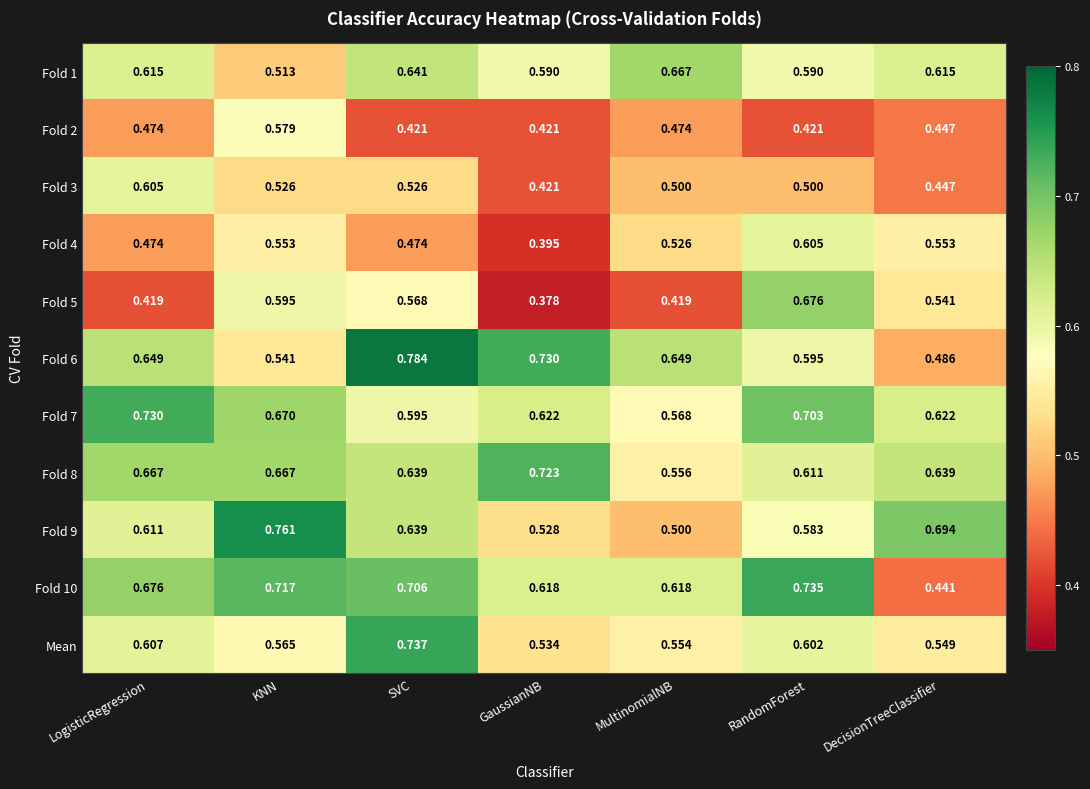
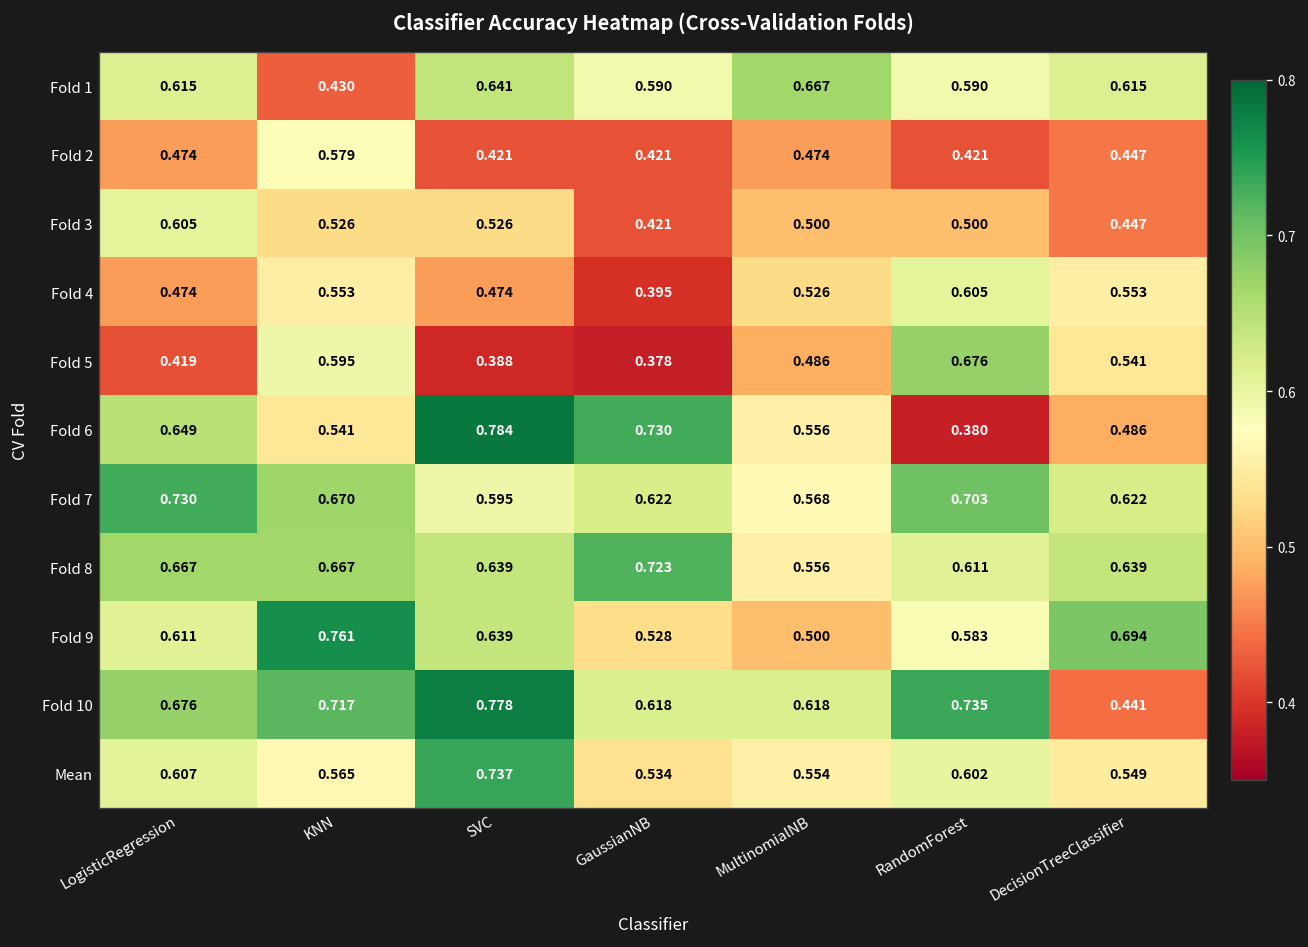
  {
    "Fold 1": {
      "LogisticRegression": 0.615,
-     "KNN": 0.513,
+     "KNN": 0.430,
      "SVC": 0.641,
      "GaussianNB": 0.590,
      "MultinomialNB": 0.667,
      "RandomForest": 0.590,
      "DecisionTreeClassifier": 0.615
    },
    "Fold 2": {
      "LogisticRegression": 0.474,
      "KNN": 0.579,
      "SVC": 0.421,
      "GaussianNB": 0.421,
      "MultinomialNB": 0.474,
      "RandomForest": 0.421,
      "DecisionTreeClassifier": 0.447
    },
    "Fold 3": {
      "LogisticRegression": 0.605,
      "KNN": 0.526,
      "SVC": 0.526,
      "GaussianNB": 0.421,
      "MultinomialNB": 0.500,
      "RandomForest": 0.500,
      "DecisionTreeClassifier": 0.447
    },
    "Fold 4": {
      "LogisticRegression": 0.474,
      "KNN": 0.553,
      "SVC": 0.474,
      "GaussianNB": 0.395,
      "MultinomialNB": 0.526,
      "RandomForest": 0.605,
      "DecisionTreeClassifier": 0.553
    },
    "Fold 5": {
      "LogisticRegression": 0.419,
      "KNN": 0.595,
-     "SVC": 0.568,
+     "SVC": 0.388,
      "GaussianNB": 0.378,
-     "MultinomialNB": 0.419,
+     "MultinomialNB": 0.486,
      "RandomForest": 0.676,
      "DecisionTreeClassifier": 0.541
    },
    "Fold 6": {
      "LogisticRegression": 0.649,
      "KNN": 0.541,
      "SVC": 0.784,
      "GaussianNB": 0.730,
-     "MultinomialNB": 0.649,
-     "RandomForest": 0.595,
+     "MultinomialNB": 0.556,
+     "RandomForest": 0.380,
      "DecisionTreeClassifier": 0.486
    },
    "Fold 7": {
      "LogisticRegression": 0.730,
      "KNN": 0.670,
      "SVC": 0.595,
      "GaussianNB": 0.622,
      "MultinomialNB": 0.568,
      "RandomForest": 0.703,
      "DecisionTreeClassifier": 0.622
    },
    "Fold 8": {
      "LogisticRegression": 0.667,
      "KNN": 0.667,
      "SVC": 0.639,
      "GaussianNB": 0.723,
      "MultinomialNB": 0.556,
      "RandomForest": 0.611,
      "DecisionTreeClassifier": 0.639
    },
    "Fold 9": {
      "LogisticRegression": 0.611,
      "KNN": 0.761,
      "SVC": 0.639,
      "GaussianNB": 0.528,
      "MultinomialNB": 0.500,
      "RandomForest": 0.583,
      "DecisionTreeClassifier": 0.694
    },
    "Fold 10": {
      "LogisticRegression": 0.676,
      "KNN": 0.717,
-     "SVC": 0.706,
+     "SVC": 0.778,
      "GaussianNB": 0.618,
      "MultinomialNB": 0.618,
      "RandomForest": 0.735,
      "DecisionTreeClassifier": 0.441
    },
    "Mean": {
      "LogisticRegression": 0.607,
      "KNN": 0.565,
      "SVC": 0.737,
      "GaussianNB": 0.534,
      "MultinomialNB": 0.554,
      "RandomForest": 0.602,
      "DecisionTreeClassifier": 0.549
    }
  }
